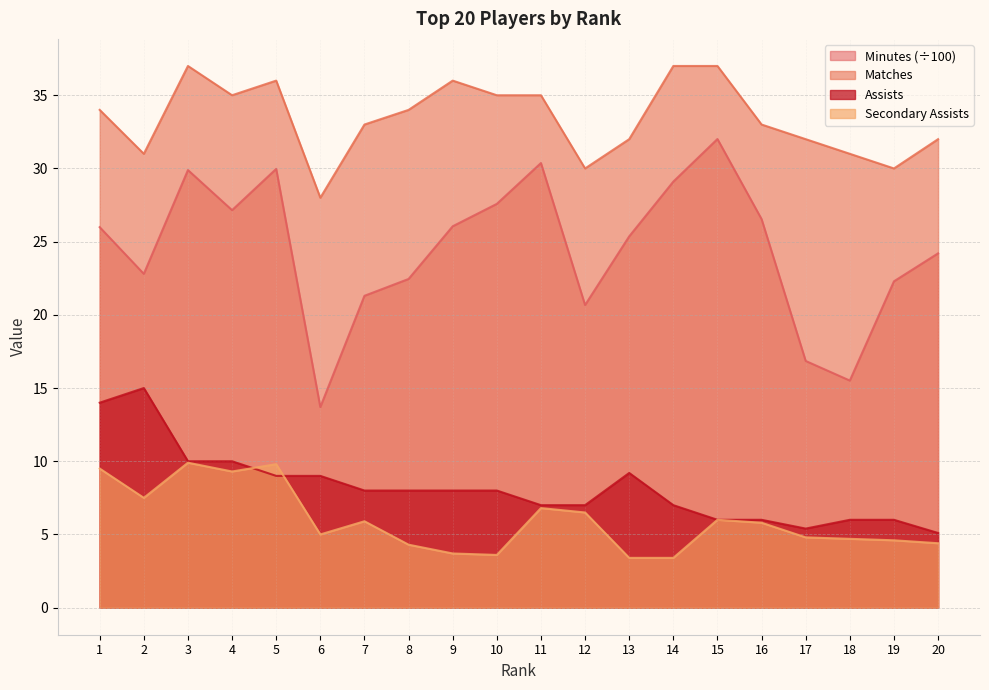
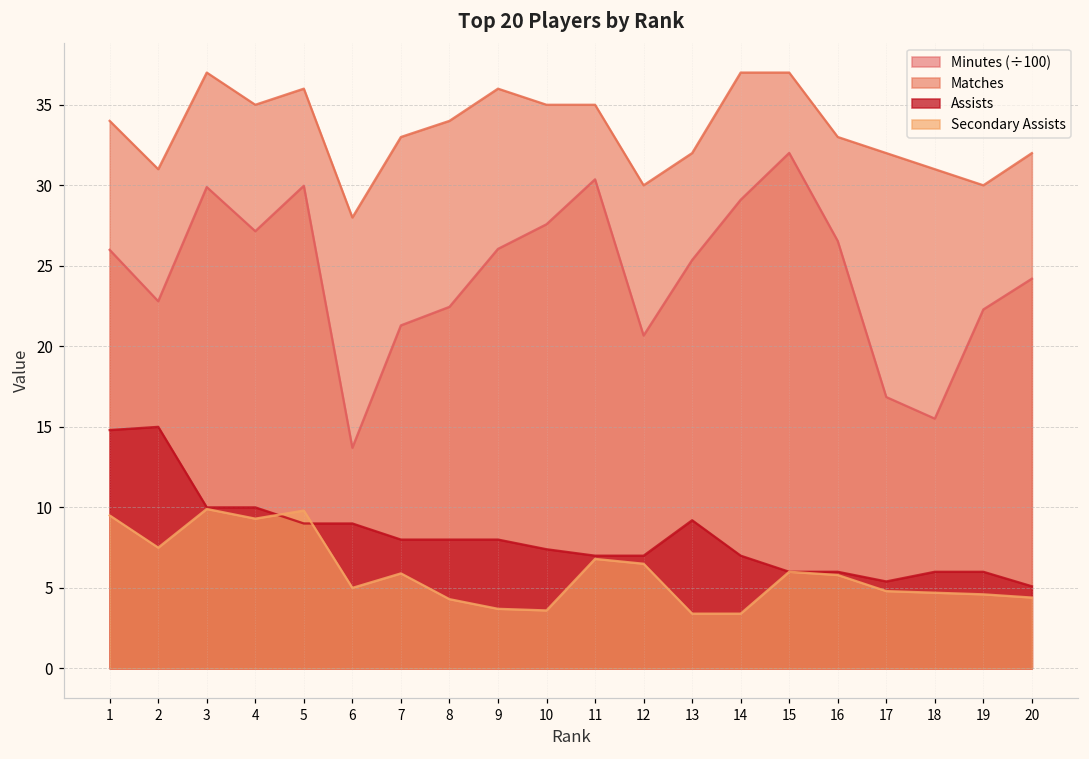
  {
    "Assists": {
-     "1": 14.0,
+     "1": 14.8,
      "2": 15.0,
      "4": 10.0,
      "5": 9.0,
      "6": 9.0,
      "7": 8.0,
      "8": 8.0,
      "9": 8.0,
-     "10": 8.0,
+     "10": 7.4,
      "11": 7.0,
      "12": 7.0,
      "13": 9.2,
      "14": 7.0,
      "16": 6.0,
      "17": 5.4,
      "18": 6.0,
      "19": 6.0,
      "20": 5.1
    }
  }
